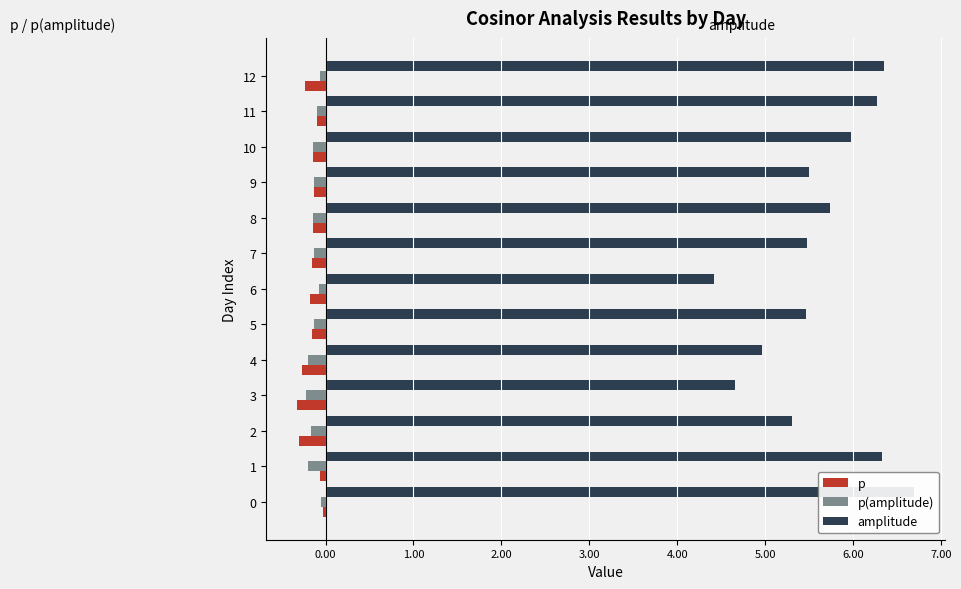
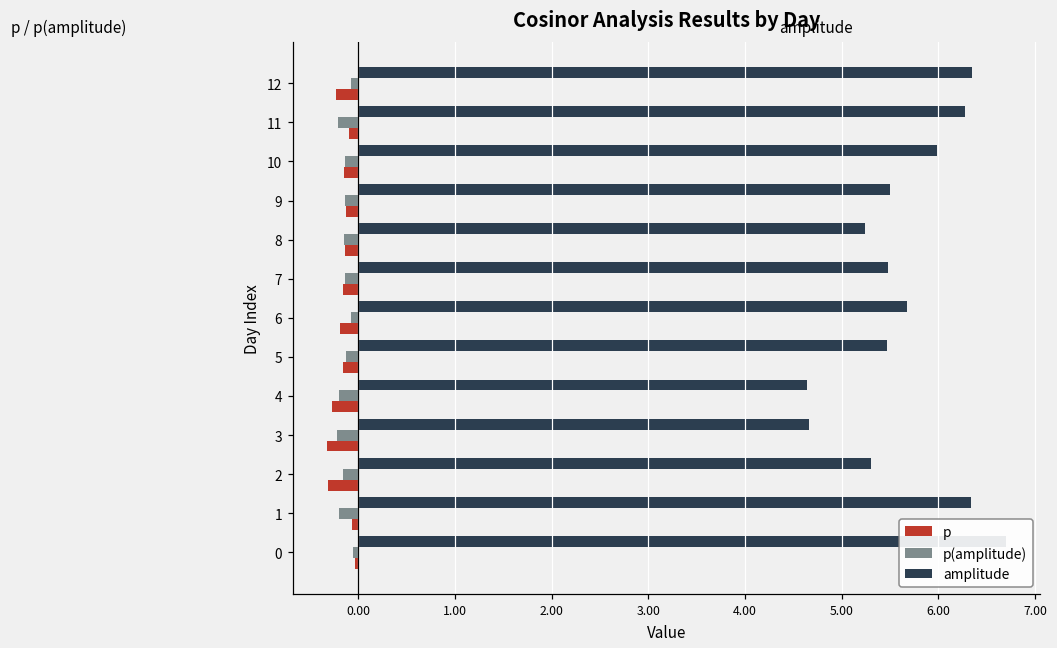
  {
    "p": {
      "12": -0.2,
      "11": -0.1,
      "10": -0.1,
      "9": -0.1,
      "8": -0.1,
      "7": -0.2,
      "6": -0.2,
      "5": -0.2,
      "4": -0.3,
      "3": -0.3,
      "2": -0.3,
      "1": -0.1,
      "0": 0.0
    },
    "p(amplitude)": {
      "12": -0.1,
-     "11": -0.1,
+     "11": -0.2,
      "10": -0.1,
      "9": -0.1,
      "8": -0.1,
      "7": -0.1,
      "6": -0.1,
      "5": -0.1,
      "4": -0.2,
      "3": -0.2,
      "2": -0.2,
      "1": -0.2,
      "0": 0.0
    },
    "amplitude": {
      "12": 6.3,
      "11": 6.3,
      "10": 6.0,
      "9": 5.5,
-     "8": 5.7,
+     "8": 5.2,
      "7": 5.5,
-     "6": 4.4,
+     "6": 5.7,
      "5": 5.5,
-     "4": 5.0,
+     "4": 4.6,
      "3": 4.7,
      "2": 5.3,
      "1": 6.3
    }
  }
